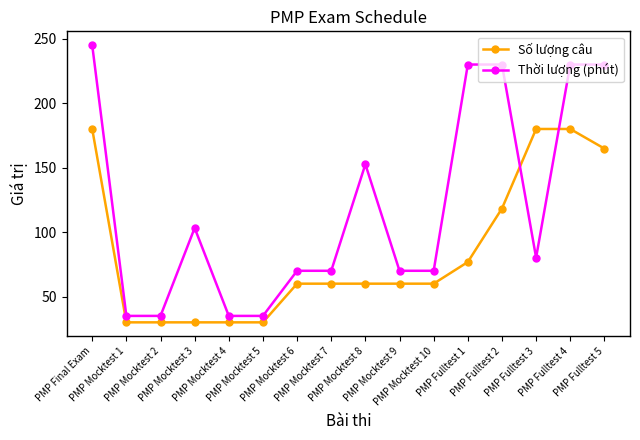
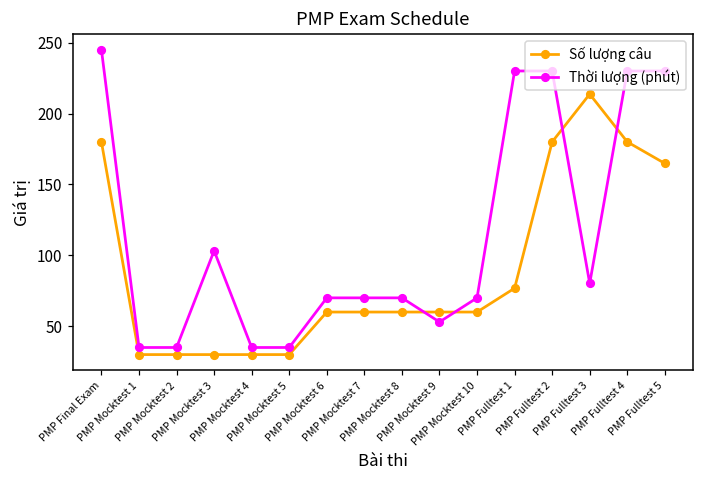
  {
    "Số lượng câu": {
      "PMP Final Exam": 180,
      "PMP Mocktest 1": 30,
      "PMP Mocktest 2": 30,
      "PMP Mocktest 3": 30,
      "PMP Mocktest 4": 30,
      "PMP Mocktest 5": 30,
      "PMP Mocktest 6": 60,
      "PMP Mocktest 7": 60,
      "PMP Mocktest 8": 60,
      "PMP Mocktest 9": 60,
      "PMP Mocktest 10": 60,
      "PMP Fulltest 1": 77,
-     "PMP Fulltest 2": 118,
-     "PMP Fulltest 3": 180,
+     "PMP Fulltest 2": 180,
+     "PMP Fulltest 3": 214,
      "PMP Fulltest 4": 180,
      "PMP Fulltest 5": 165
    },
    "Thời lượng (phút)": {
      "PMP Final Exam": 245,
      "PMP Mocktest 1": 35,
      "PMP Mocktest 2": 35,
      "PMP Mocktest 3": 103,
      "PMP Mocktest 4": 35,
      "PMP Mocktest 5": 35,
      "PMP Mocktest 6": 70,
      "PMP Mocktest 7": 70,
-     "PMP Mocktest 8": 153,
-     "PMP Mocktest 9": 70,
+     "PMP Mocktest 8": 70,
+     "PMP Mocktest 9": 53,
      "PMP Mocktest 10": 70,
      "PMP Fulltest 1": 230,
      "PMP Fulltest 3": 80
    }
  }
